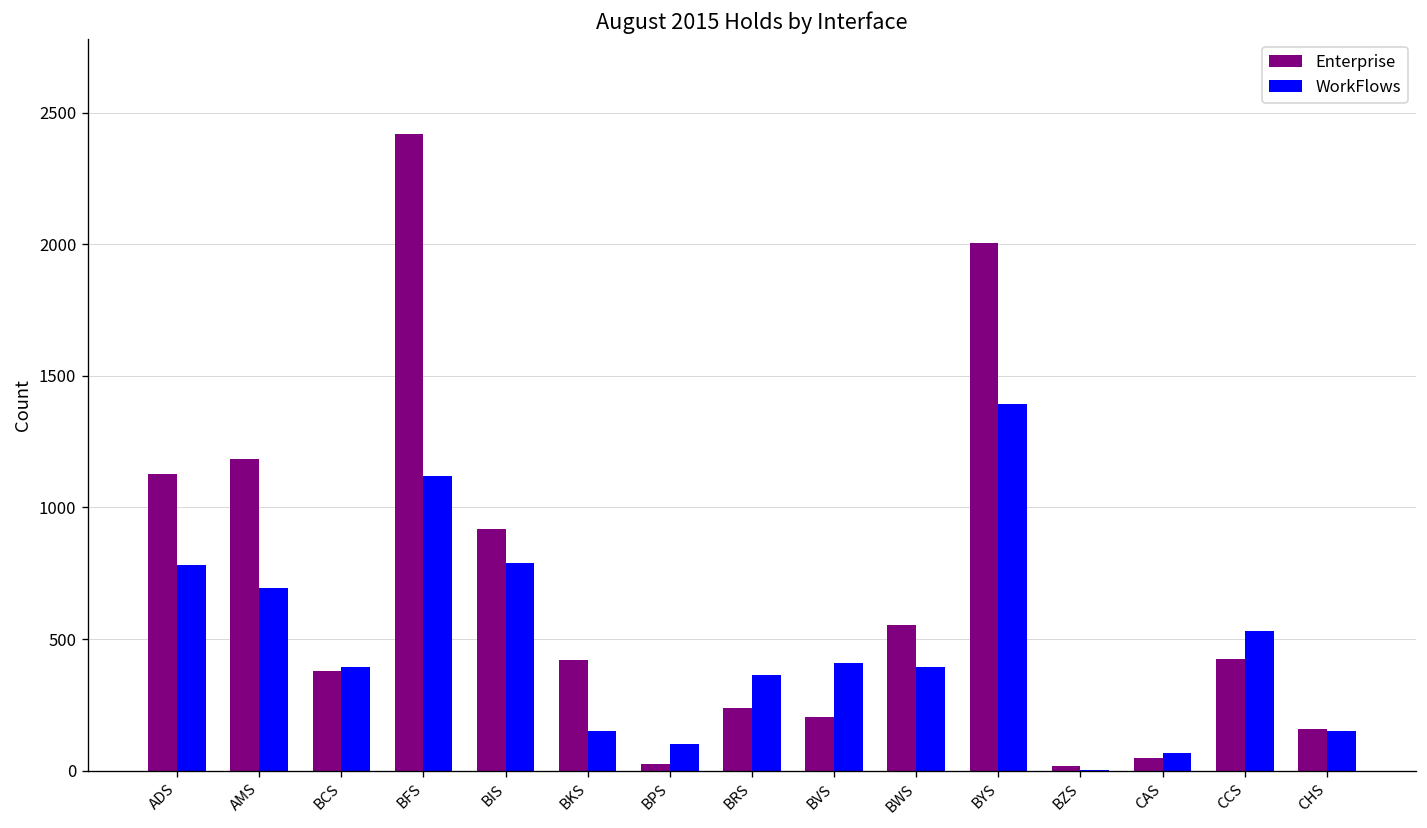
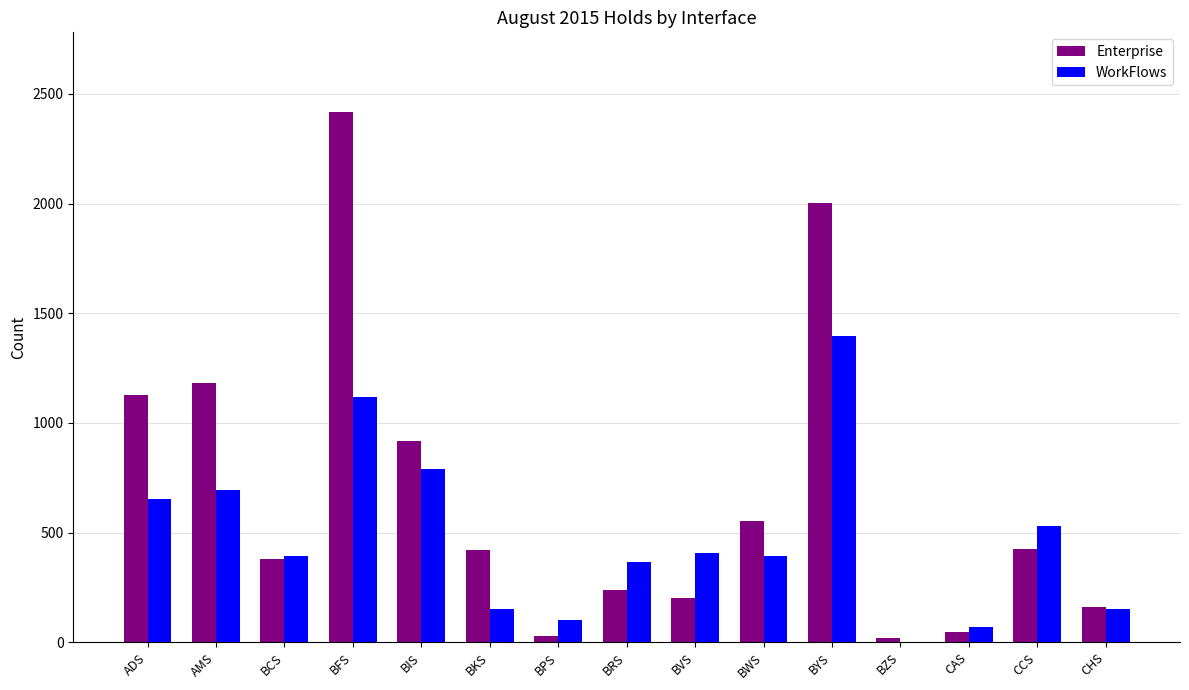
  {
    "Enterprise": {
      "ADS": 1130,
      "AMS": 1180,
      "BCS": 380,
      "BFS": 2420,
      "BIS": 920,
      "BKS": 420,
      "BPS": 30,
      "BRS": 240,
      "BVS": 200,
      "BWS": 550,
      "BYS": 2000,
      "BZS": 20,
      "CAS": 50,
      "CCS": 420,
      "CHS": 160
    },
    "WorkFlows": {
-     "ADS": 780,
+     "ADS": 650,
      "AMS": 700,
      "BCS": 390,
      "BFS": 1120,
      "BIS": 790,
      "BKS": 150,
      "BPS": 100,
      "BRS": 360,
      "BVS": 410,
      "BWS": 390,
      "BYS": 1400,
      "CAS": 70,
      "CCS": 530,
      "CHS": 150
    }
  }
